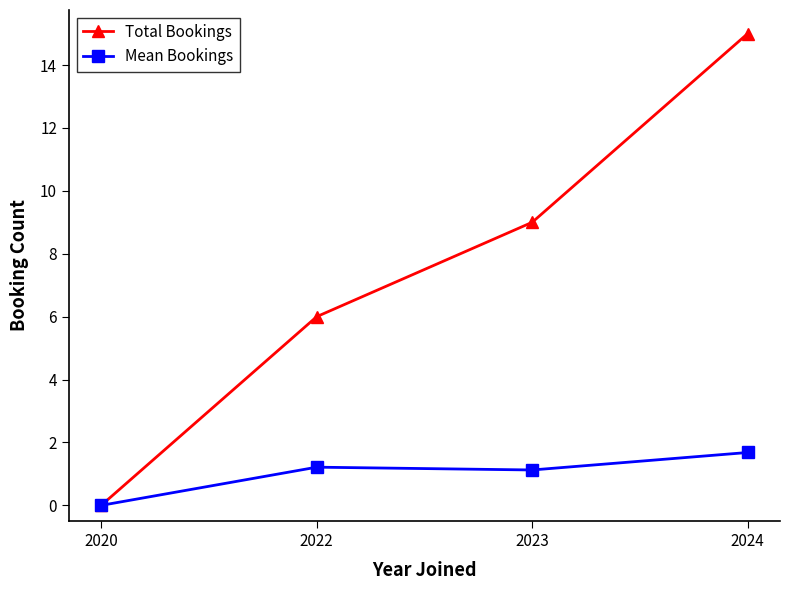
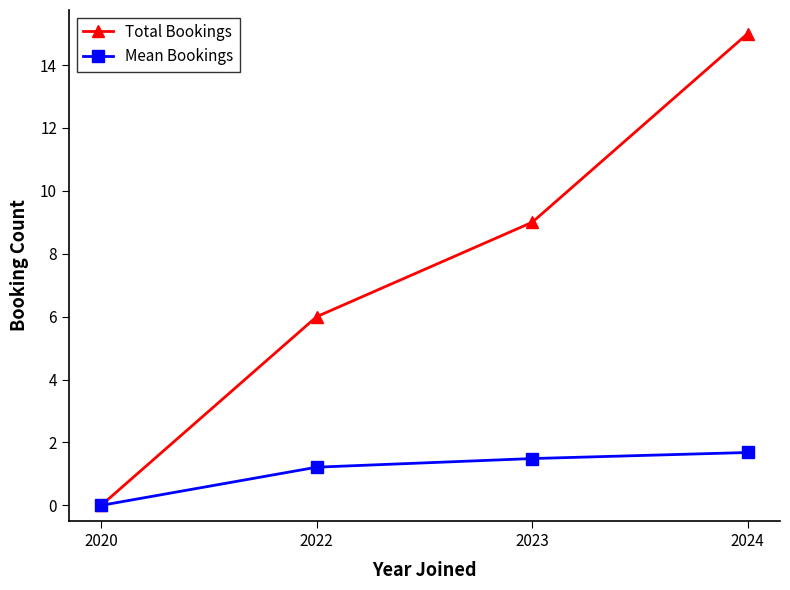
  {
    "Total Bookings": {
      "2022": 6.0,
      "2023": 9.0,
      "2024": 15.0
    },
    "Mean Bookings": {
      "2022": 1.2,
-     "2023": 1.1,
+     "2023": 1.5,
      "2024": 1.7
    }
  }
